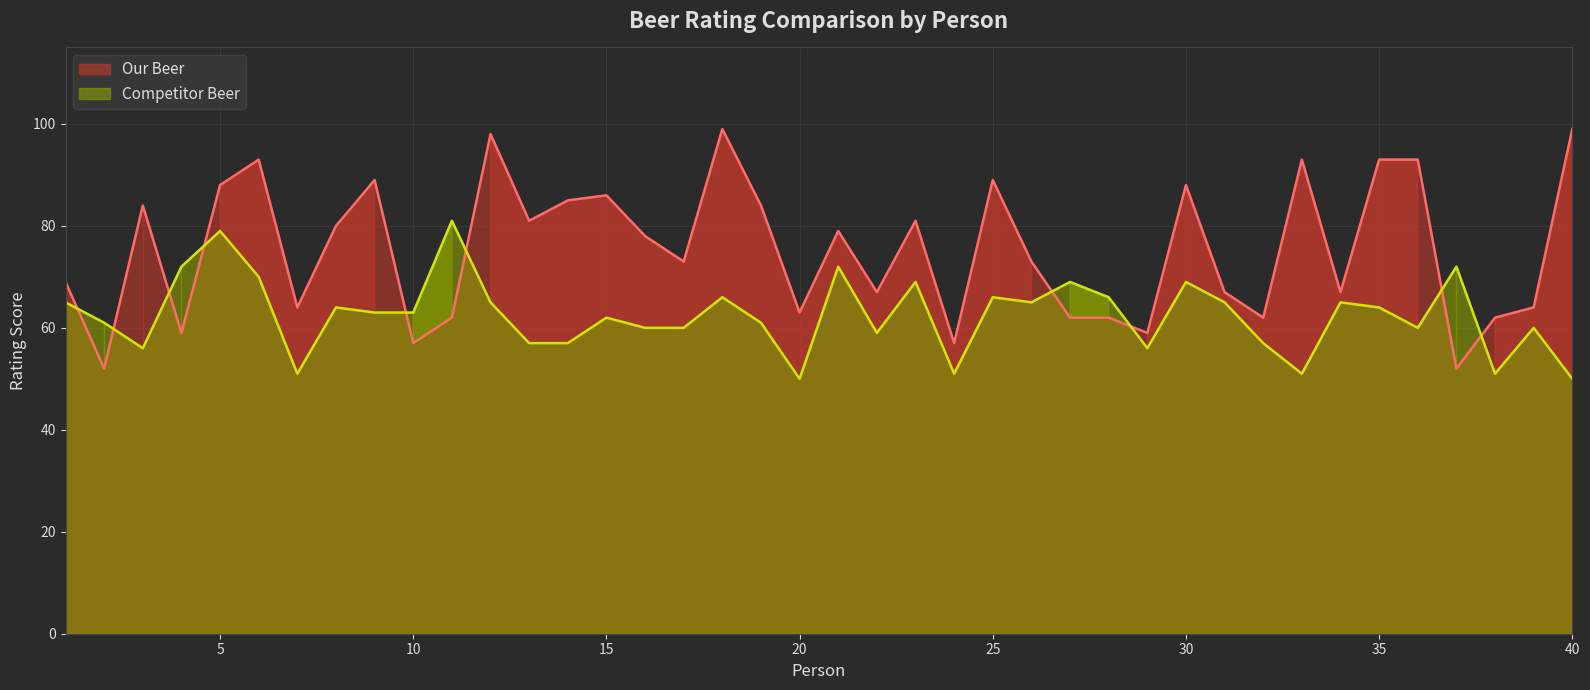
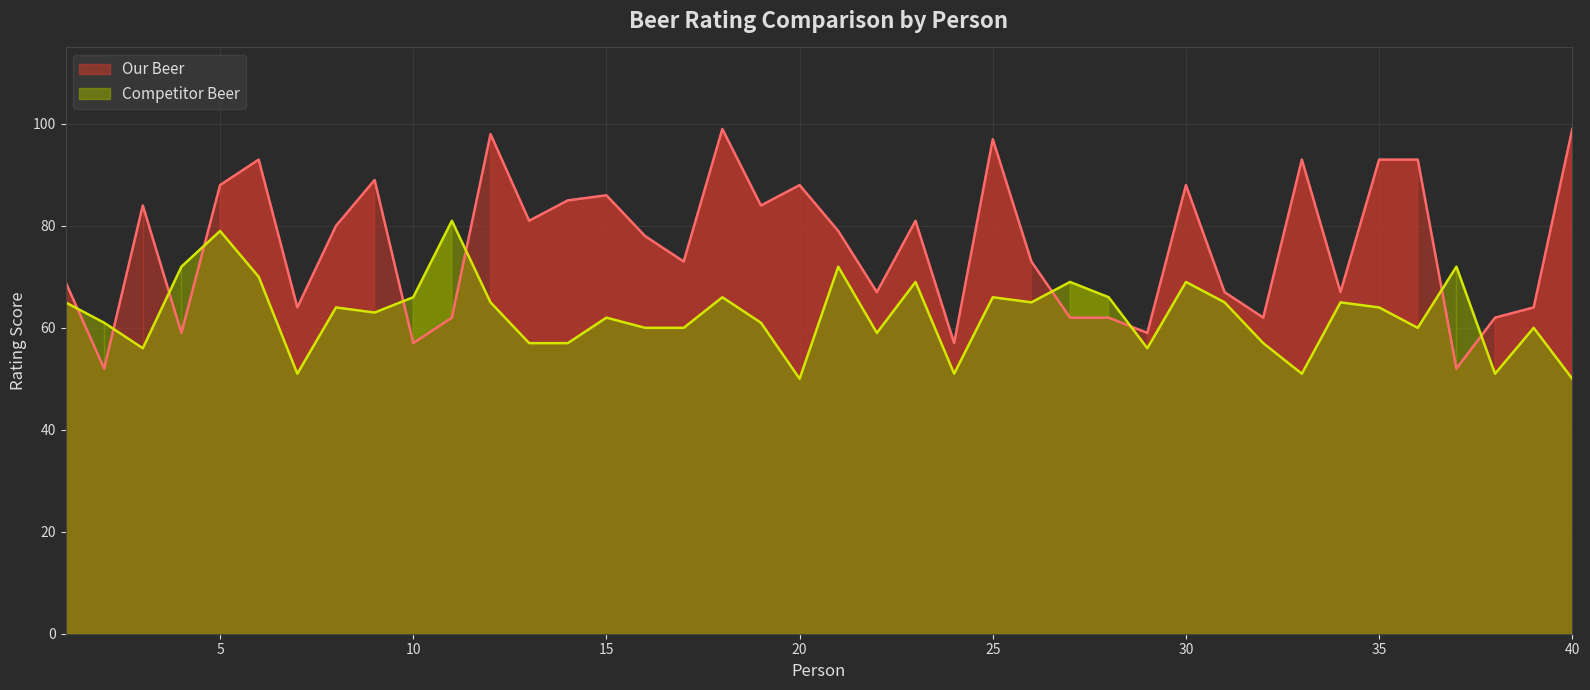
  {
    "Our Beer": {
      "5": 88,
      "10": 57,
      "15": 86,
-     "20": 63,
-     "25": 89,
+     "20": 88,
+     "25": 97,
      "30": 88,
      "35": 93,
      "40": 99
    },
    "Competitor Beer": {
      "5": 79,
-     "10": 63,
+     "10": 66,
      "15": 62,
      "20": 50,
      "25": 66,
      "30": 69,
      "35": 64,
      "40": 50
    }
  }
